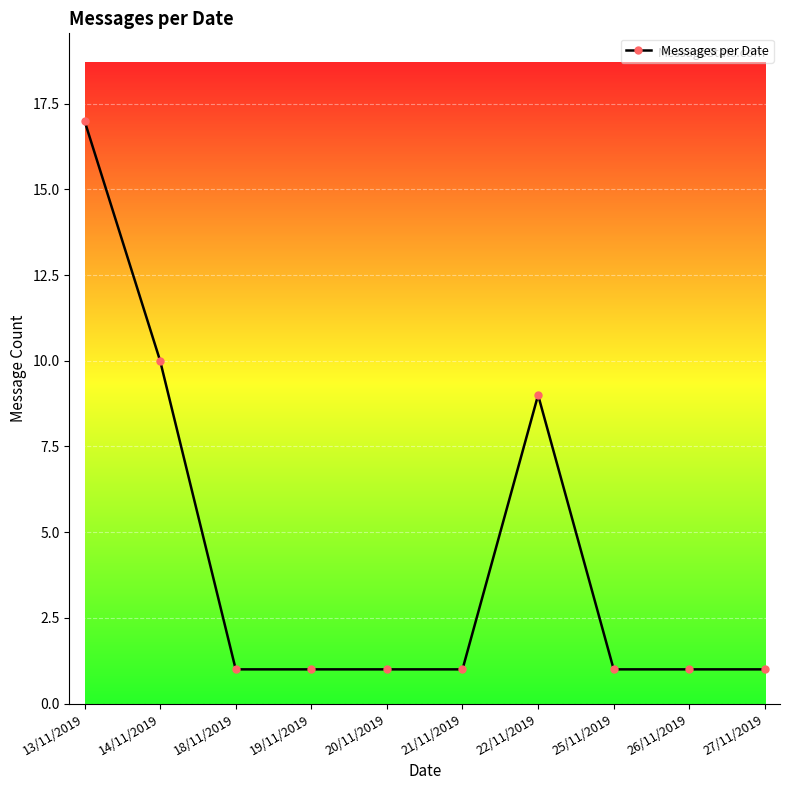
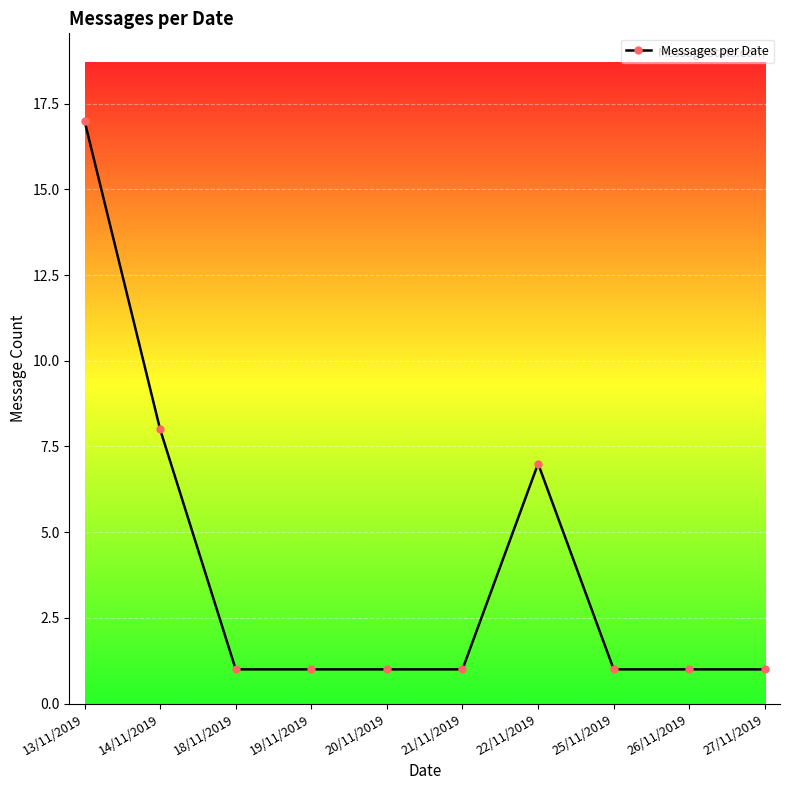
  {
    "13/11/2019": 17,
-   "14/11/2019": 10,
+   "14/11/2019": 8,
    "18/11/2019": 1,
    "19/11/2019": 1,
    "20/11/2019": 1,
    "21/11/2019": 1,
-   "22/11/2019": 9,
+   "22/11/2019": 7,
    "25/11/2019": 1,
    "26/11/2019": 1,
    "27/11/2019": 1
  }
